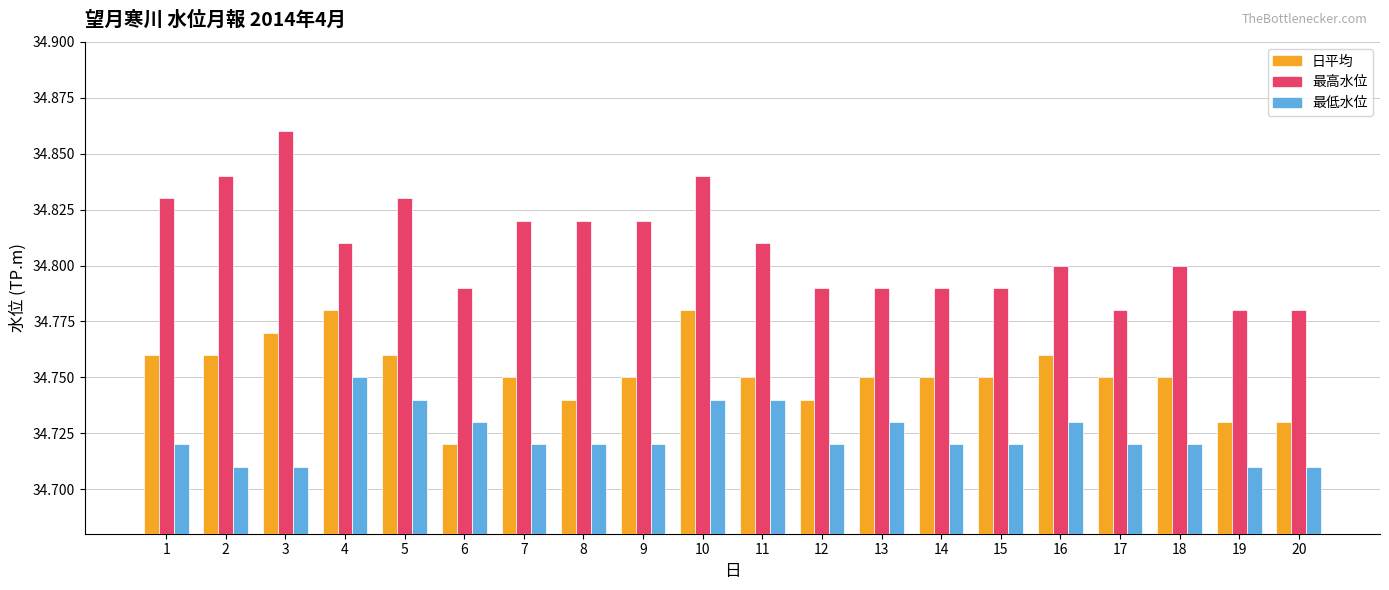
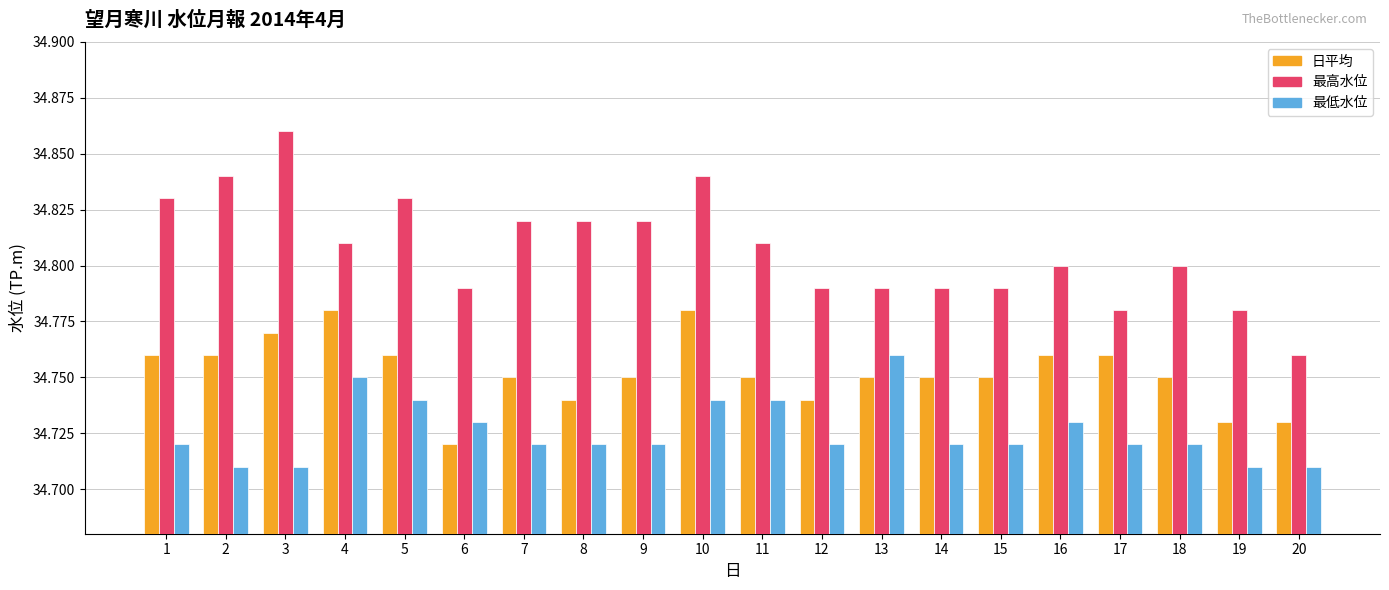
  {
    "日平均": {
      "1": 34.76,
      "2": 34.76,
      "3": 34.77,
      "4": 34.78,
      "5": 34.76,
      "6": 34.72,
      "7": 34.75,
      "8": 34.74,
      "9": 34.75,
      "10": 34.78,
      "11": 34.75,
      "12": 34.74,
      "13": 34.75,
      "14": 34.75,
      "15": 34.75,
      "16": 34.76,
-     "17": 34.75,
+     "17": 34.76,
      "18": 34.75,
      "19": 34.73,
      "20": 34.73
    },
    "最高水位": {
      "1": 34.83,
      "2": 34.84,
      "3": 34.86,
      "4": 34.81,
      "5": 34.83,
      "6": 34.79,
      "7": 34.82,
      "8": 34.82,
      "9": 34.82,
      "10": 34.84,
      "11": 34.81,
      "12": 34.79,
      "13": 34.79,
      "14": 34.79,
      "15": 34.79,
      "16": 34.80,
      "17": 34.78,
      "18": 34.80,
      "19": 34.78,
-     "20": 34.78
+     "20": 34.76
    },
    "最低水位": {
      "1": 34.72,
      "2": 34.71,
      "3": 34.71,
      "4": 34.75,
      "5": 34.74,
      "6": 34.73,
      "7": 34.72,
      "8": 34.72,
      "9": 34.72,
      "10": 34.74,
      "11": 34.74,
      "12": 34.72,
-     "13": 34.73,
+     "13": 34.76,
      "14": 34.72,
      "15": 34.72,
      "16": 34.73,
      "17": 34.72,
      "18": 34.72,
      "19": 34.71,
      "20": 34.71
    }
  }
